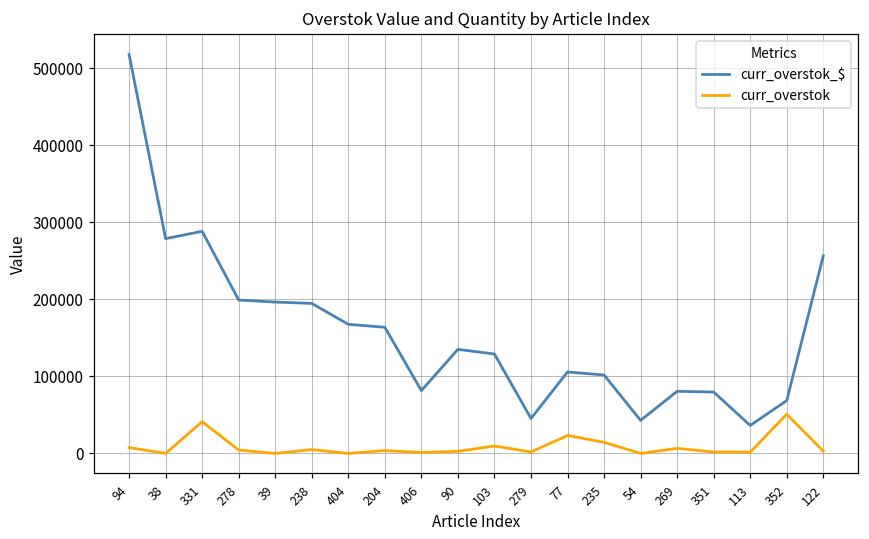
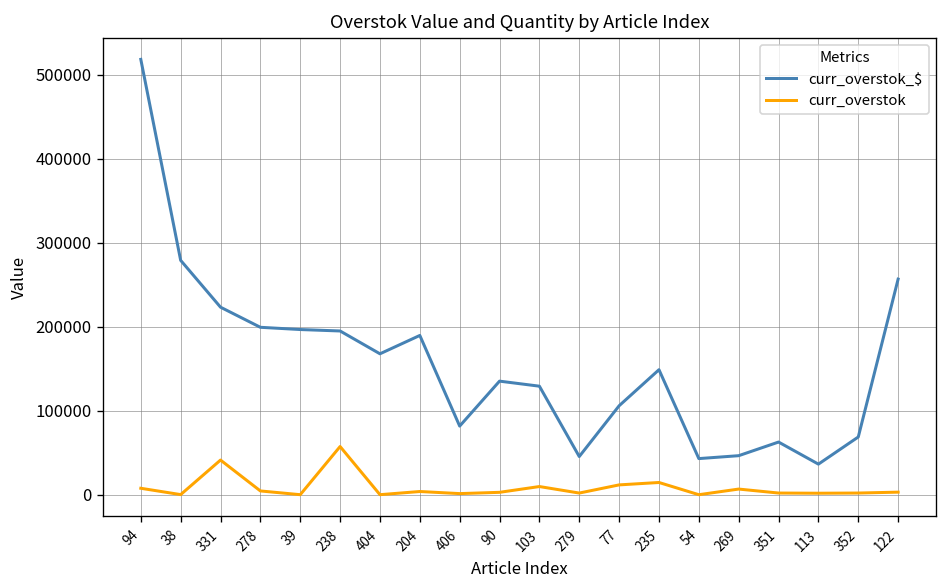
  {
    "curr_overstok_$": {
      "94": 520000,
      "38": 280000,
-     "331": 290000,
+     "331": 220000,
      "278": 200000,
      "39": 200000,
      "238": 190000,
      "404": 170000,
-     "204": 160000,
+     "204": 190000,
      "406": 80000,
      "90": 140000,
      "103": 130000,
      "279": 50000,
      "77": 110000,
-     "235": 100000,
+     "235": 150000,
      "54": 40000,
-     "269": 80000,
-     "351": 80000,
+     "269": 50000,
+     "351": 60000,
      "113": 40000,
      "352": 70000,
      "122": 260000
    },
    "curr_overstok": {
      "94": 10000,
      "38": 0,
      "331": 40000,
      "278": 0,
      "39": 0,
-     "238": 10000,
+     "238": 60000,
      "404": 0,
      "204": 0,
      "406": 0,
      "90": 0,
      "103": 10000,
      "279": 0,
-     "77": 20000,
+     "77": 10000,
      "235": 10000,
      "54": 0,
      "269": 10000,
      "351": 0,
      "113": 0,
-     "352": 50000,
+     "352": 0,
      "122": 0
    }
  }
